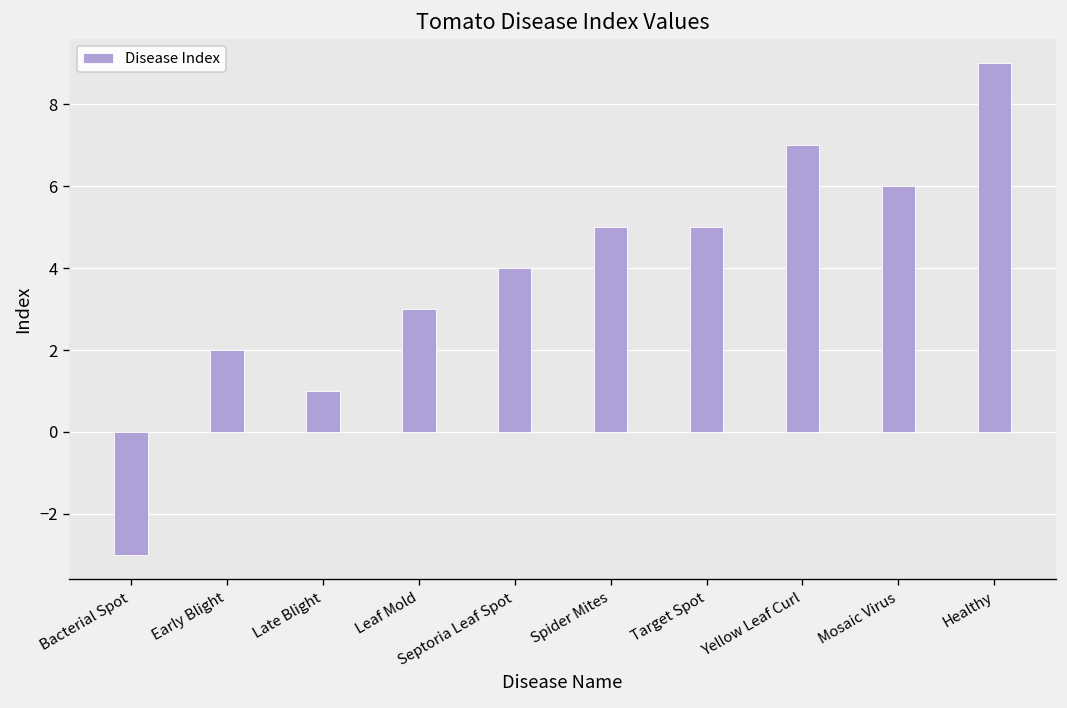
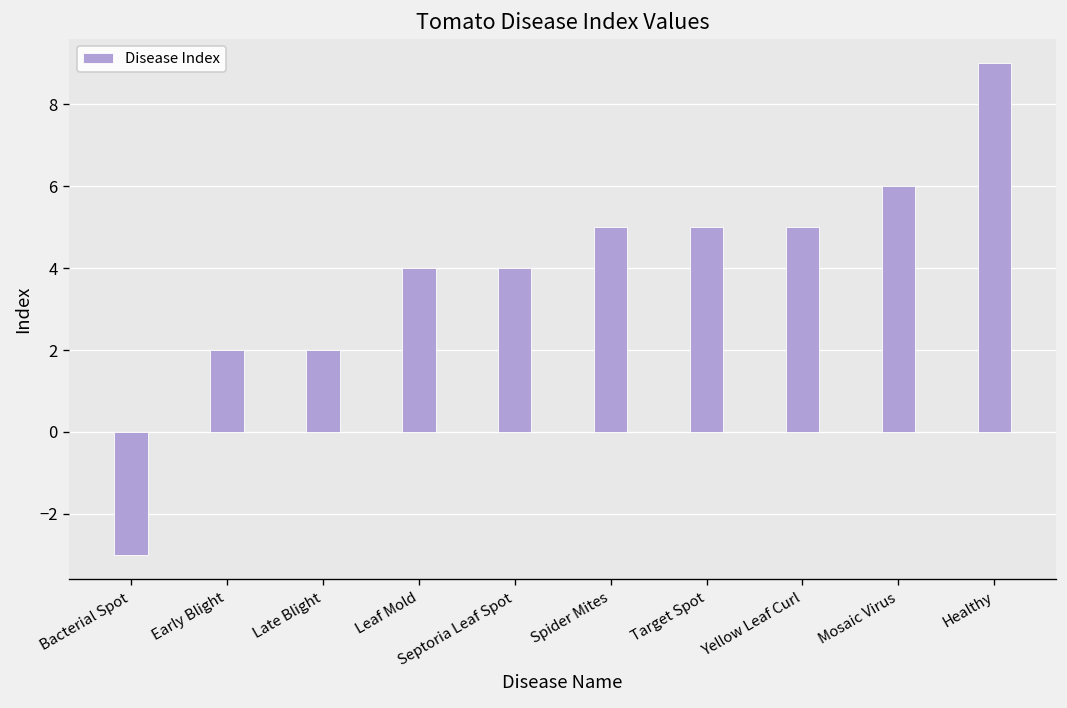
  {
    "Bacterial Spot": -3,
    "Early Blight": 2,
-   "Late Blight": 1,
-   "Leaf Mold": 3,
+   "Late Blight": 2,
+   "Leaf Mold": 4,
    "Septoria Leaf Spot": 4,
    "Spider Mites": 5,
    "Target Spot": 5,
-   "Yellow Leaf Curl": 7,
+   "Yellow Leaf Curl": 5,
    "Mosaic Virus": 6,
    "Healthy": 9
  }
